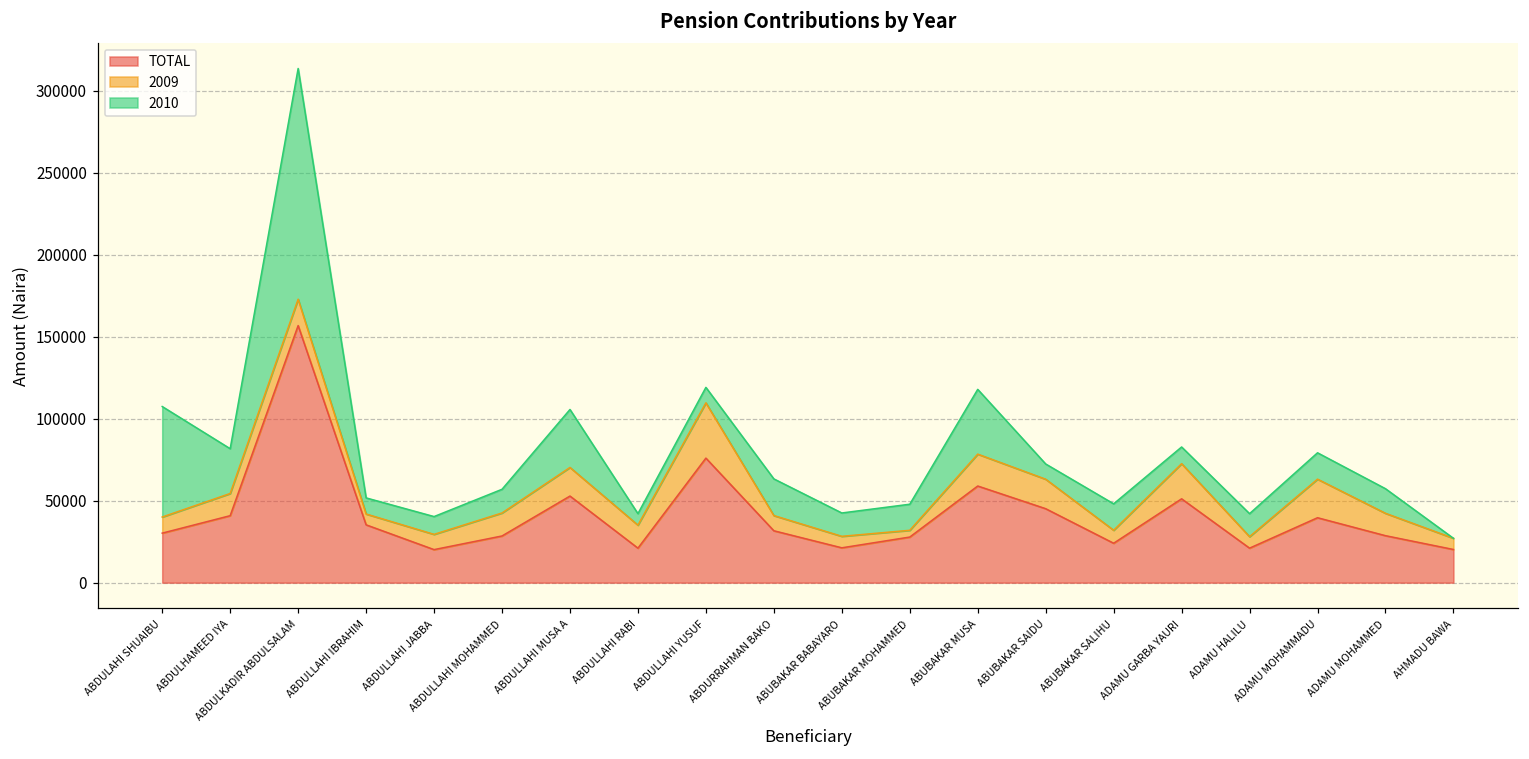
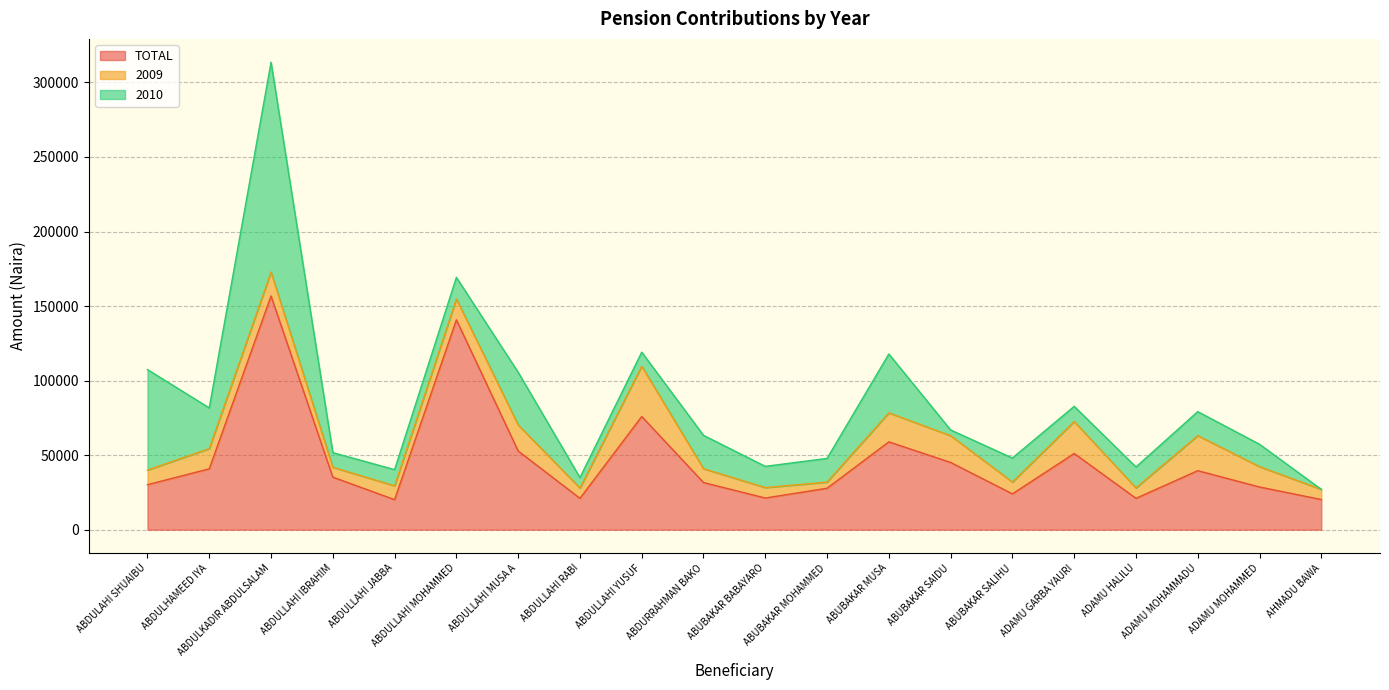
  {
    "TOTAL": {
      "ABDULAHI SHUAIBU": 30000,
      "ABDULHAMEED IYA": 41000,
      "ABDULKADIR ABDULSALAM": 157000,
      "ABDULLAHI IBRAHIM": 35000,
      "ABDULLAHI JABBA": 20000,
-     "ABDULLAHI MOHAMMED": 28000,
+     "ABDULLAHI MOHAMMED": 141000,
      "ABDULLAHI MUSA A": 53000,
      "ABDULLAHI RABI": 21000,
      "ABDULLAHI YUSUF": 76000,
      "ABDURRAHMAN BAKO": 32000,
      "ABUBAKAR BABAYARO": 21000,
      "ABUBAKAR MOHAMMED": 28000,
      "ABUBAKAR MUSA": 59000,
      "ABUBAKAR SAIDU": 45000,
      "ABUBAKAR SALIHU": 24000,
      "ADAMU GARBA YAURI": 51000,
      "ADAMU HALILU": 21000,
      "ADAMU MOHAMMADU": 40000,
      "ADAMU MOHAMMED": 29000,
      "AHMADU BAWA": 20000
    },
    "2009": {
      "ABDULAHI SHUAIBU": 10000,
      "ABDULHAMEED IYA": 14000,
      "ABDULKADIR ABDULSALAM": 16000,
      "ABDULLAHI IBRAHIM": 7000,
      "ABDULLAHI JABBA": 9000,
      "ABDULLAHI MOHAMMED": 14000,
      "ABDULLAHI MUSA A": 17000,
-     "ABDULLAHI RABI": 14000,
+     "ABDULLAHI RABI": 7000,
      "ABDULLAHI YUSUF": 34000,
      "ABDURRAHMAN BAKO": 9000,
      "ABUBAKAR BABAYARO": 7000,
      "ABUBAKAR MOHAMMED": 4000,
      "ABUBAKAR MUSA": 19000,
      "ABUBAKAR SAIDU": 18000,
      "ABUBAKAR SALIHU": 8000,
      "ADAMU GARBA YAURI": 21000,
      "ADAMU HALILU": 7000,
      "ADAMU MOHAMMADU": 24000,
      "ADAMU MOHAMMED": 14000
    },
    "2010": {
      "ABDULAHI SHUAIBU": 67000,
      "ABDULHAMEED IYA": 27000,
      "ABDULKADIR ABDULSALAM": 141000,
      "ABDULLAHI IBRAHIM": 10000,
      "ABDULLAHI JABBA": 11000,
      "ABDULLAHI MOHAMMED": 14000,
      "ABDULLAHI MUSA A": 35000,
      "ABDULLAHI RABI": 7000,
      "ABDULLAHI YUSUF": 9000,
      "ABDURRAHMAN BAKO": 22000,
      "ABUBAKAR BABAYARO": 14000,
      "ABUBAKAR MOHAMMED": 16000,
      "ABUBAKAR MUSA": 39000,
-     "ABUBAKAR SAIDU": 9000,
+     "ABUBAKAR SAIDU": 4000,
      "ABUBAKAR SALIHU": 16000,
      "ADAMU GARBA YAURI": 10000,
      "ADAMU HALILU": 14000,
      "ADAMU MOHAMMADU": 16000,
      "ADAMU MOHAMMED": 15000
    }
  }
